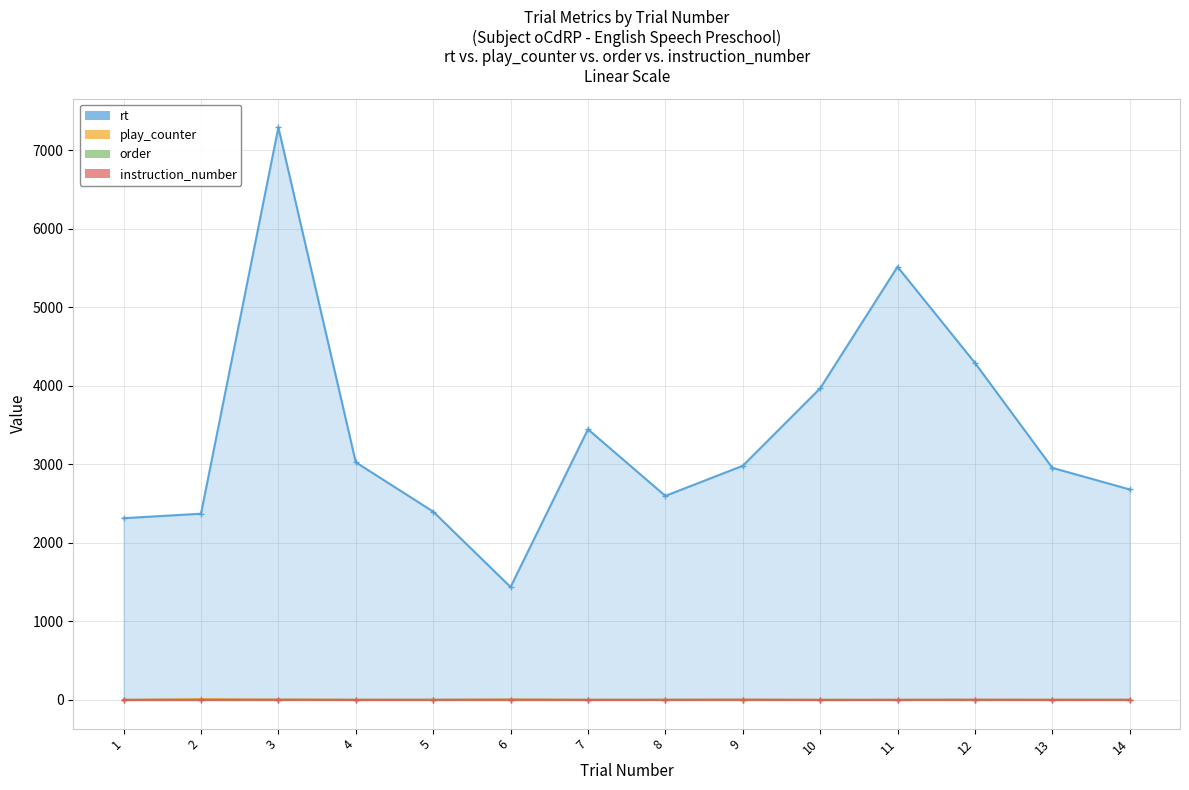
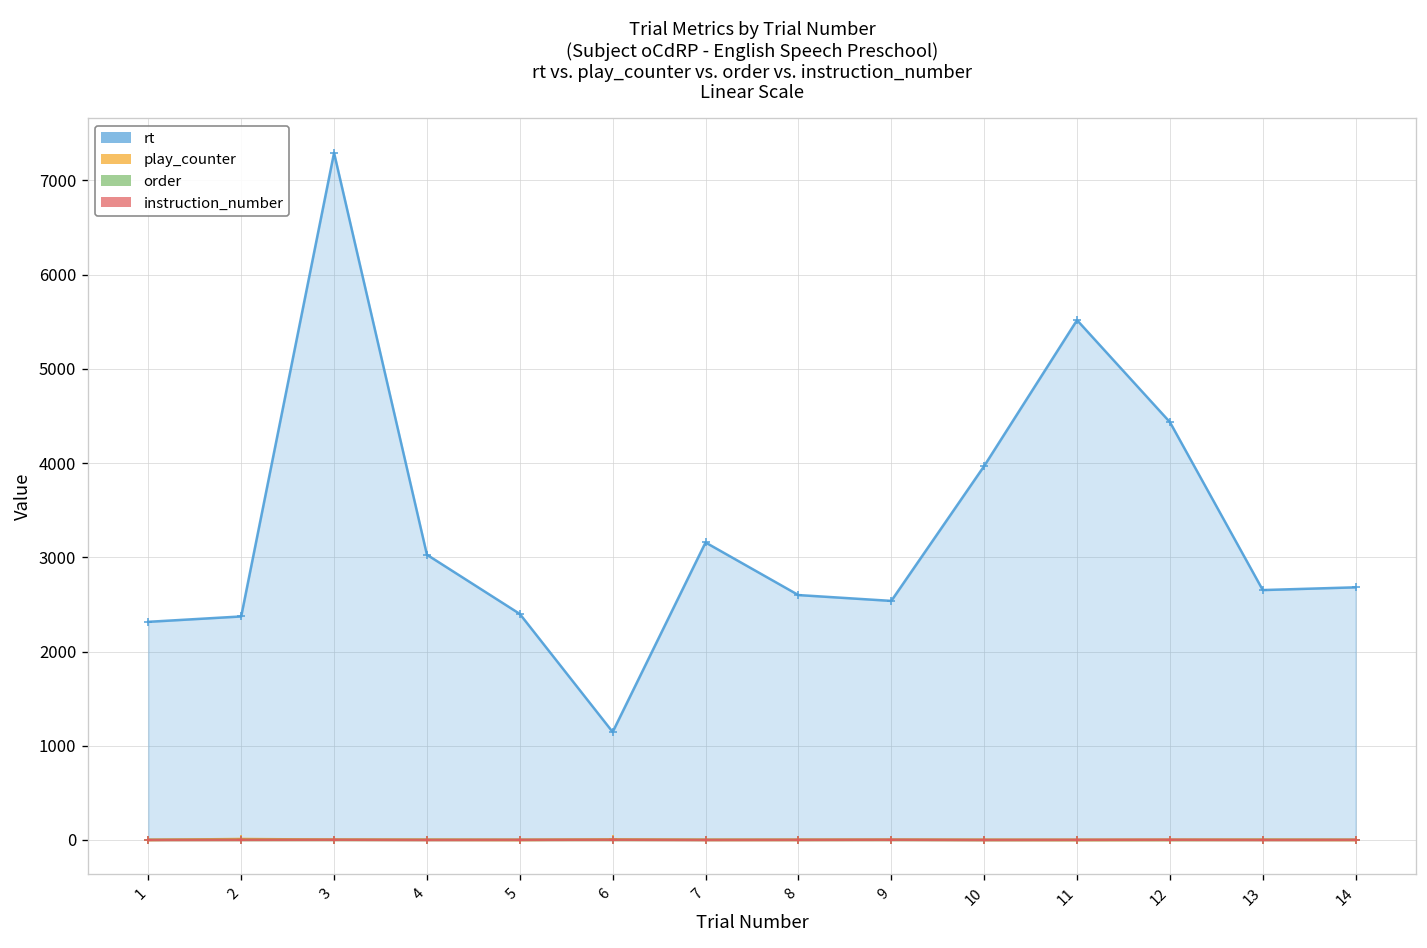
  {
    "rt": {
      "1": 2300,
      "2": 2400,
      "3": 7300,
      "4": 3000,
      "5": 2400,
-     "6": 1400,
-     "7": 3400,
+     "6": 1100,
+     "7": 3200,
      "8": 2600,
-     "9": 3000,
+     "9": 2500,
      "10": 4000,
      "11": 5500,
-     "12": 4300,
-     "13": 3000,
+     "12": 4400,
+     "13": 2700,
      "14": 2700
    }
  }
